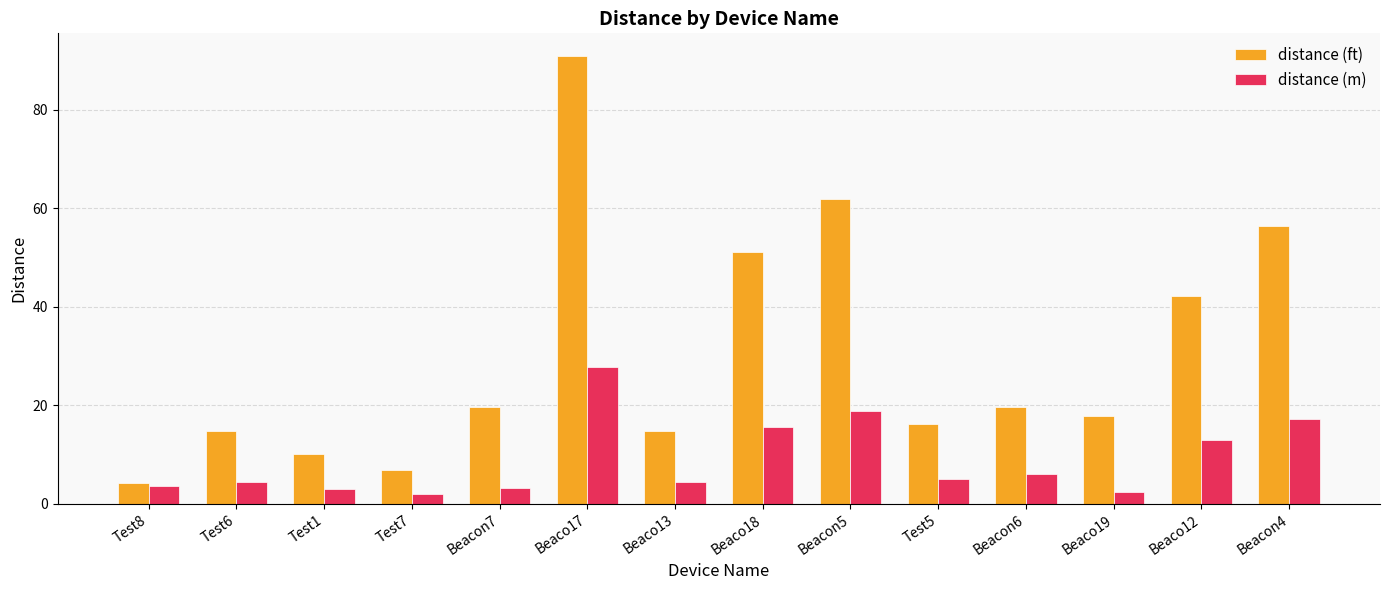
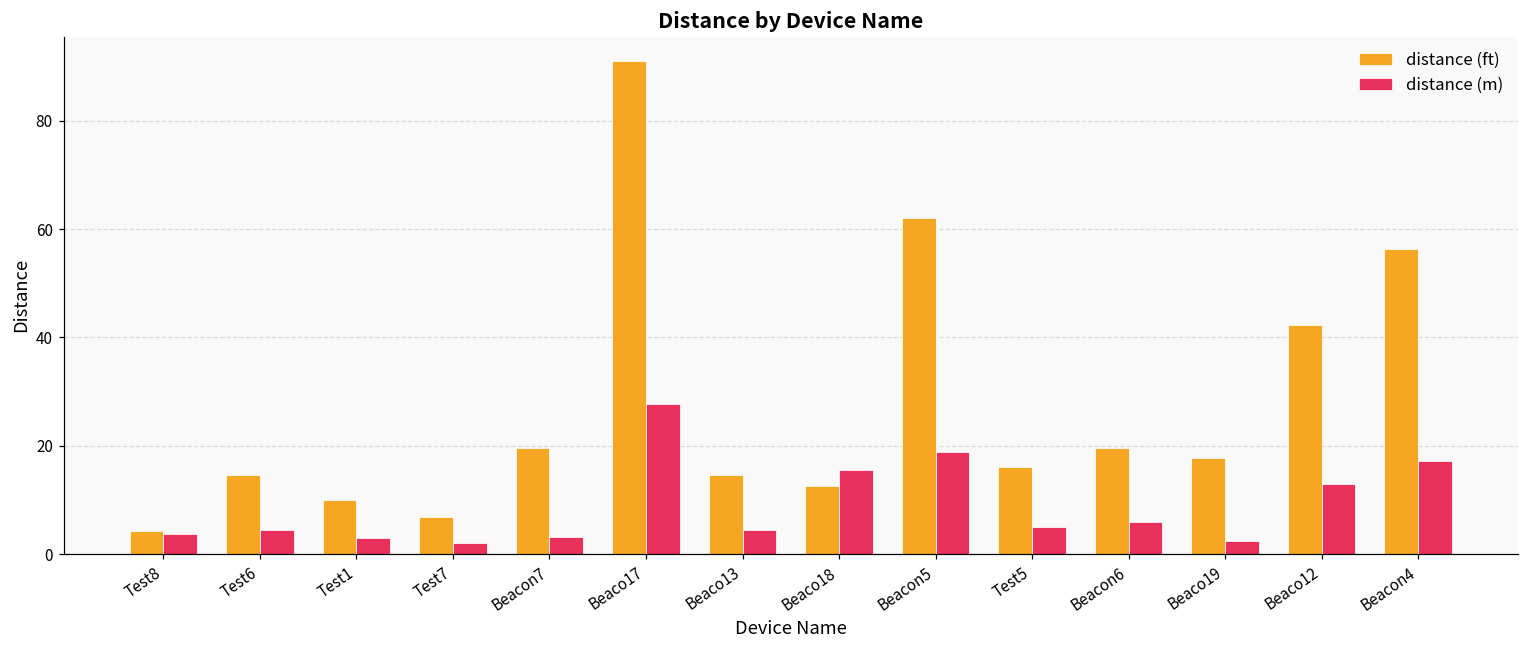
  {
    "distance (ft)": {
      "Test8": 4,
      "Test6": 15,
      "Test1": 10,
      "Test7": 7,
      "Beacon7": 20,
      "Beaco17": 91,
      "Beaco13": 15,
-     "Beaco18": 51,
+     "Beaco18": 13,
      "Beacon5": 62,
      "Test5": 16,
      "Beacon6": 20,
      "Beaco19": 18,
      "Beaco12": 42,
      "Beacon4": 56
    },
    "distance (m)": {
      "Test8": 4,
      "Test6": 4,
      "Test1": 3,
      "Test7": 2,
      "Beacon7": 3,
      "Beaco17": 28,
      "Beaco13": 4,
      "Beaco18": 16,
      "Beacon5": 19,
      "Test5": 5,
      "Beacon6": 6,
      "Beaco19": 2,
      "Beaco12": 13,
      "Beacon4": 17
    }
  }
